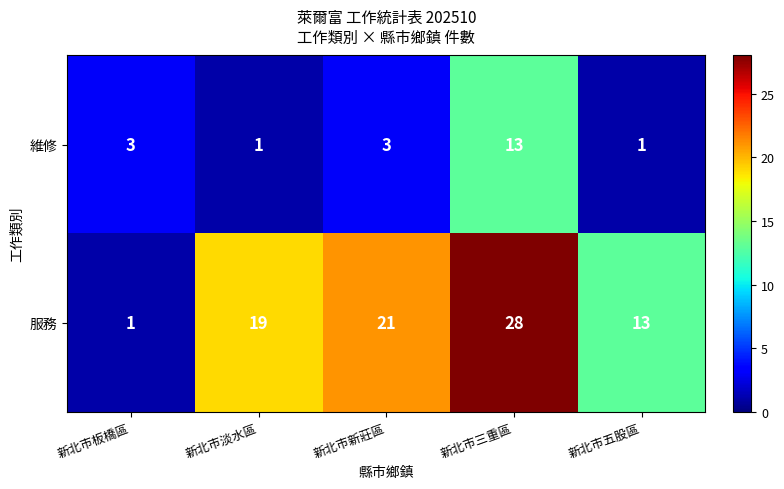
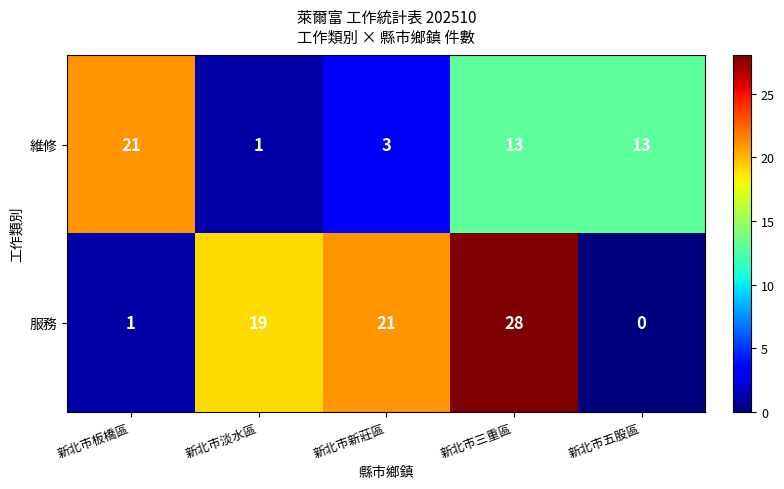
  {
    "維修": {
-     "新北市板橋區": 3,
+     "新北市板橋區": 21,
      "新北市淡水區": 1,
      "新北市新莊區": 3,
      "新北市三重區": 13,
-     "新北市五股區": 1
+     "新北市五股區": 13
    },
    "服務": {
      "新北市板橋區": 1,
      "新北市淡水區": 19,
      "新北市新莊區": 21,
      "新北市三重區": 28,
-     "新北市五股區": 13
+     "新北市五股區": 0
    }
  }
